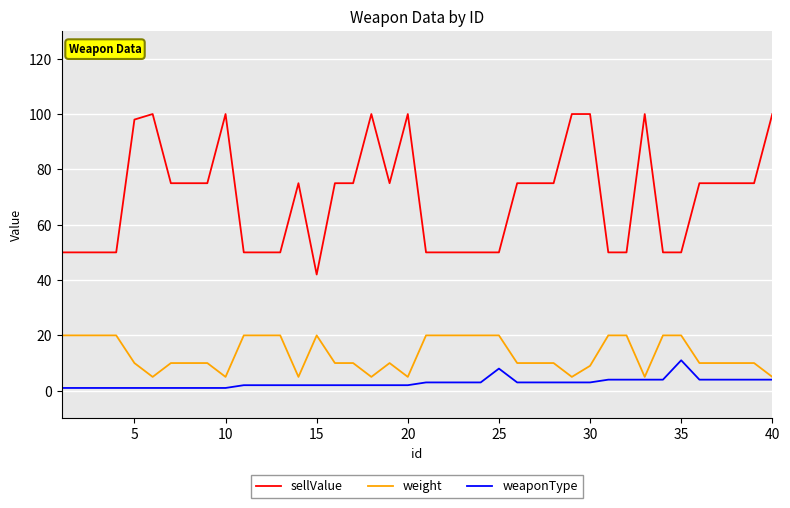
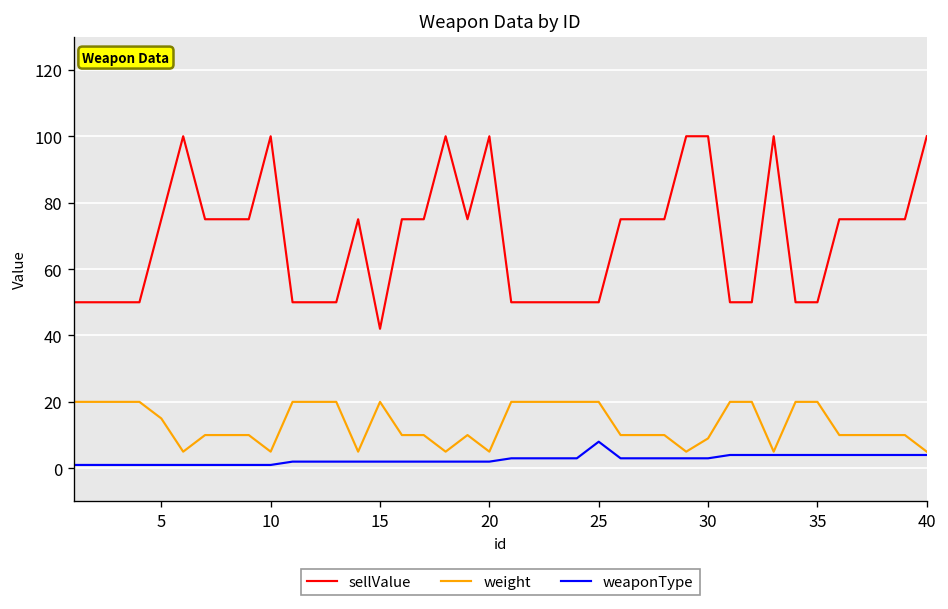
  {
    "sellValue": {
-     "5": 98,
+     "5": 75,
      "10": 100,
      "15": 42,
      "20": 100,
      "25": 50,
      "30": 100,
      "35": 50,
      "40": 100
    },
    "weight": {
-     "5": 10,
+     "5": 15,
      "10": 5,
      "15": 20,
      "20": 5,
      "25": 20,
      "30": 9,
      "35": 20,
      "40": 5
    },
    "weaponType": {
      "5": 1,
      "10": 1,
      "15": 2,
      "20": 2,
      "25": 8,
      "30": 3,
-     "35": 11,
+     "35": 4,
      "40": 4
    }
  }
